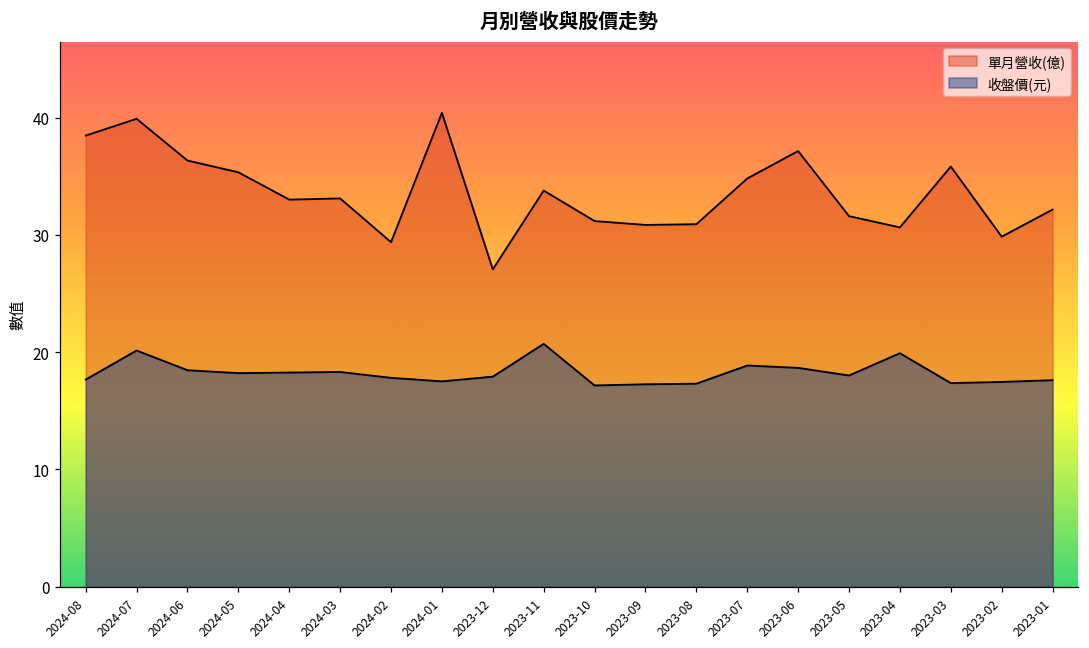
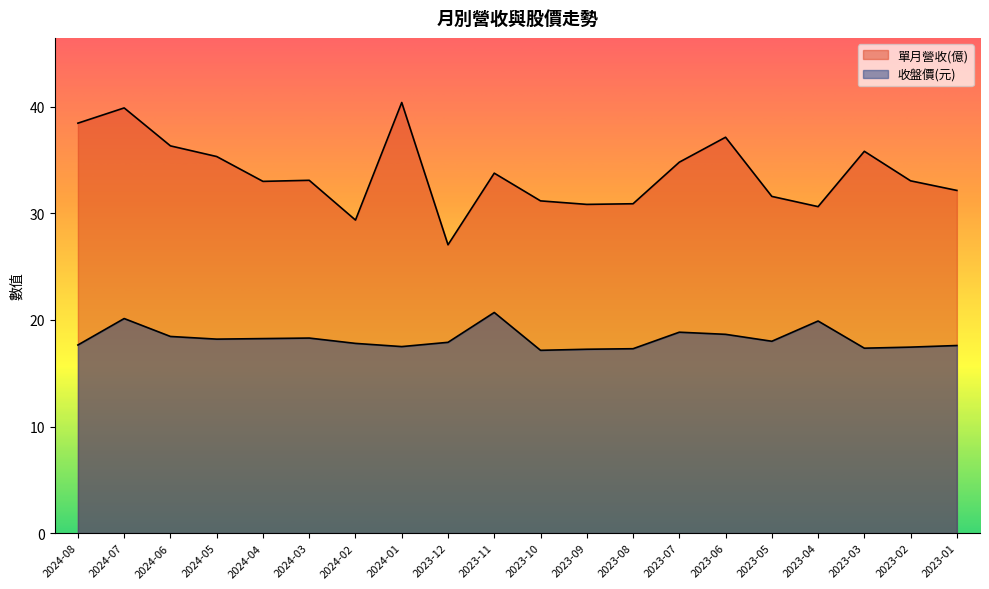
  {
    "單月營收(億)": {
      "2024-08": 38.5,
      "2024-07": 39.9,
      "2024-06": 36.3,
      "2024-05": 35.3,
      "2024-04": 33.0,
      "2024-03": 33.1,
      "2024-02": 29.4,
      "2024-01": 40.4,
      "2023-12": 27.1,
      "2023-11": 33.8,
      "2023-10": 31.2,
      "2023-09": 30.8,
      "2023-08": 30.9,
      "2023-07": 34.8,
      "2023-06": 37.1,
      "2023-05": 31.6,
      "2023-04": 30.6,
      "2023-03": 35.8,
-     "2023-02": 29.8,
+     "2023-02": 33.1,
      "2023-01": 32.2
    },
    "收盤價(元)": {
      "2024-08": 17.7,
      "2024-07": 20.1,
      "2024-06": 18.5,
      "2024-05": 18.2,
      "2024-04": 18.3,
      "2024-03": 18.3,
      "2024-02": 17.8,
      "2024-01": 17.5,
      "2023-12": 17.9,
      "2023-11": 20.7,
      "2023-10": 17.2,
      "2023-09": 17.3,
      "2023-08": 17.3,
      "2023-07": 18.9,
      "2023-06": 18.7,
      "2023-05": 18.0,
      "2023-04": 19.9,
      "2023-03": 17.4,
      "2023-02": 17.5,
      "2023-01": 17.6
    }
  }
